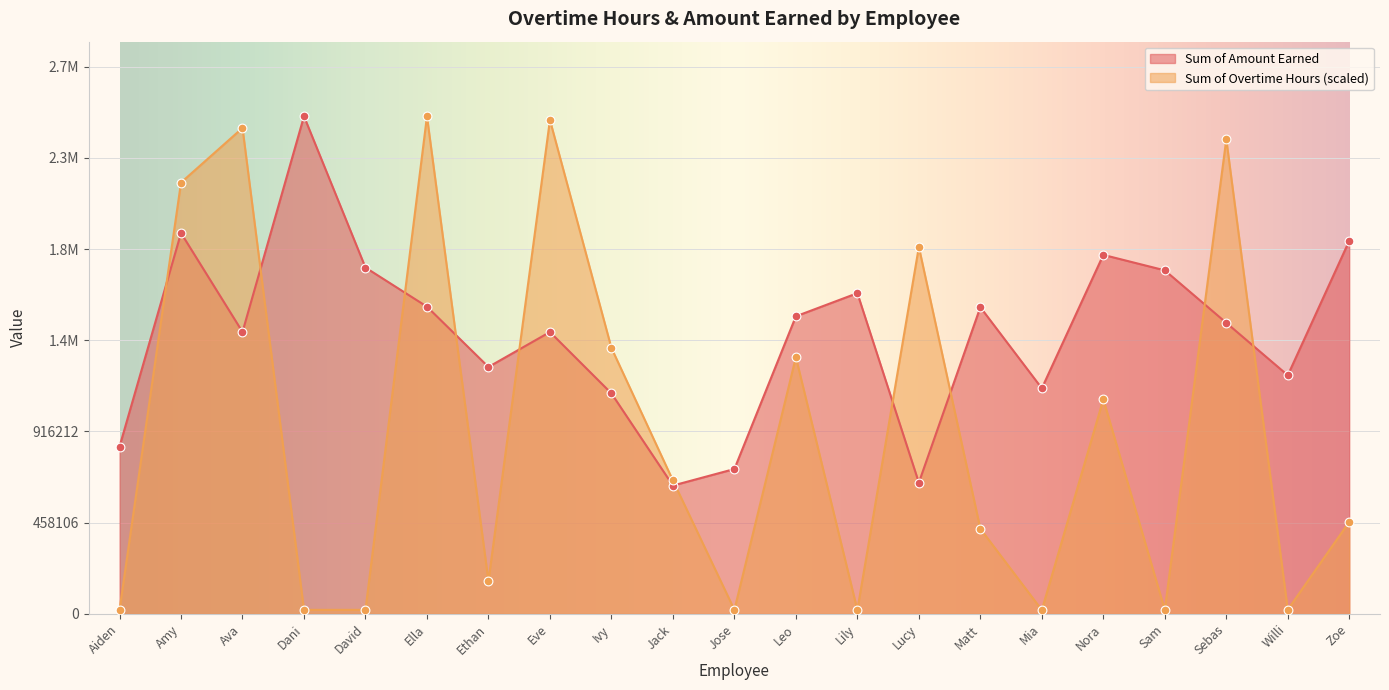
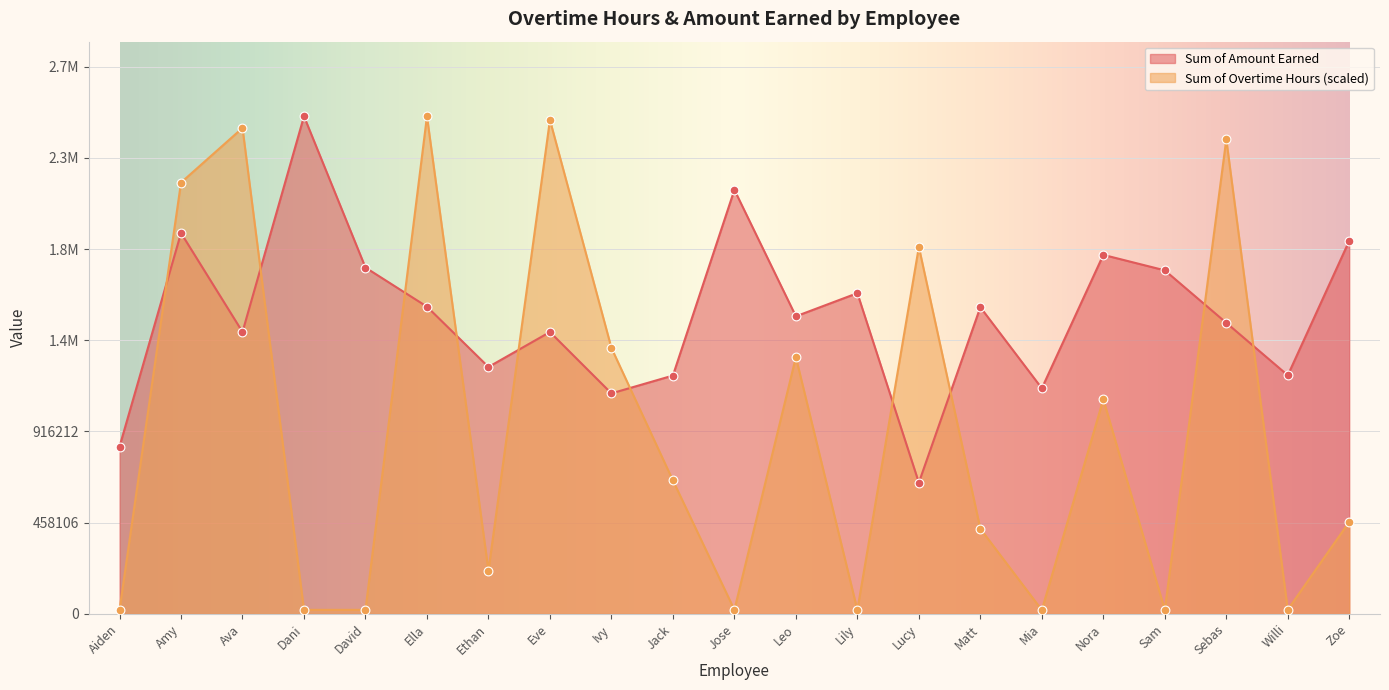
  {
    "Sum of Amount Earned": {
      "Aiden": 840000,
      "Amy": 1910000,
      "Ava": 1420000,
      "Dani": 2500000,
      "David": 1740000,
      "Ella": 1540000,
      "Ethan": 1240000,
      "Eve": 1420000,
      "Ivy": 1110000,
-     "Jack": 640000,
-     "Jose": 730000,
+     "Jack": 1200000,
+     "Jose": 2130000,
      "Leo": 1490000,
      "Lily": 1610000,
      "Lucy": 660000,
      "Matt": 1540000,
      "Mia": 1130000,
      "Nora": 1800000,
      "Sam": 1730000,
      "Sebas": 1460000,
      "Willi": 1200000,
      "Zoe": 1870000
    },
    "Sum of Overtime Hours (scaled)": {
      "Aiden": 20000,
      "Amy": 2170000,
      "Ava": 2440000,
      "Dani": 20000,
      "David": 20000,
      "Ella": 2500000,
-     "Ethan": 170000,
+     "Ethan": 220000,
      "Eve": 2480000,
      "Ivy": 1340000,
      "Jack": 670000,
      "Jose": 20000,
      "Leo": 1290000,
      "Lily": 20000,
      "Lucy": 1840000,
      "Matt": 430000,
      "Mia": 20000,
      "Nora": 1080000,
      "Sam": 20000,
      "Sebas": 2380000,
      "Willi": 20000,
      "Zoe": 460000
    }
  }
